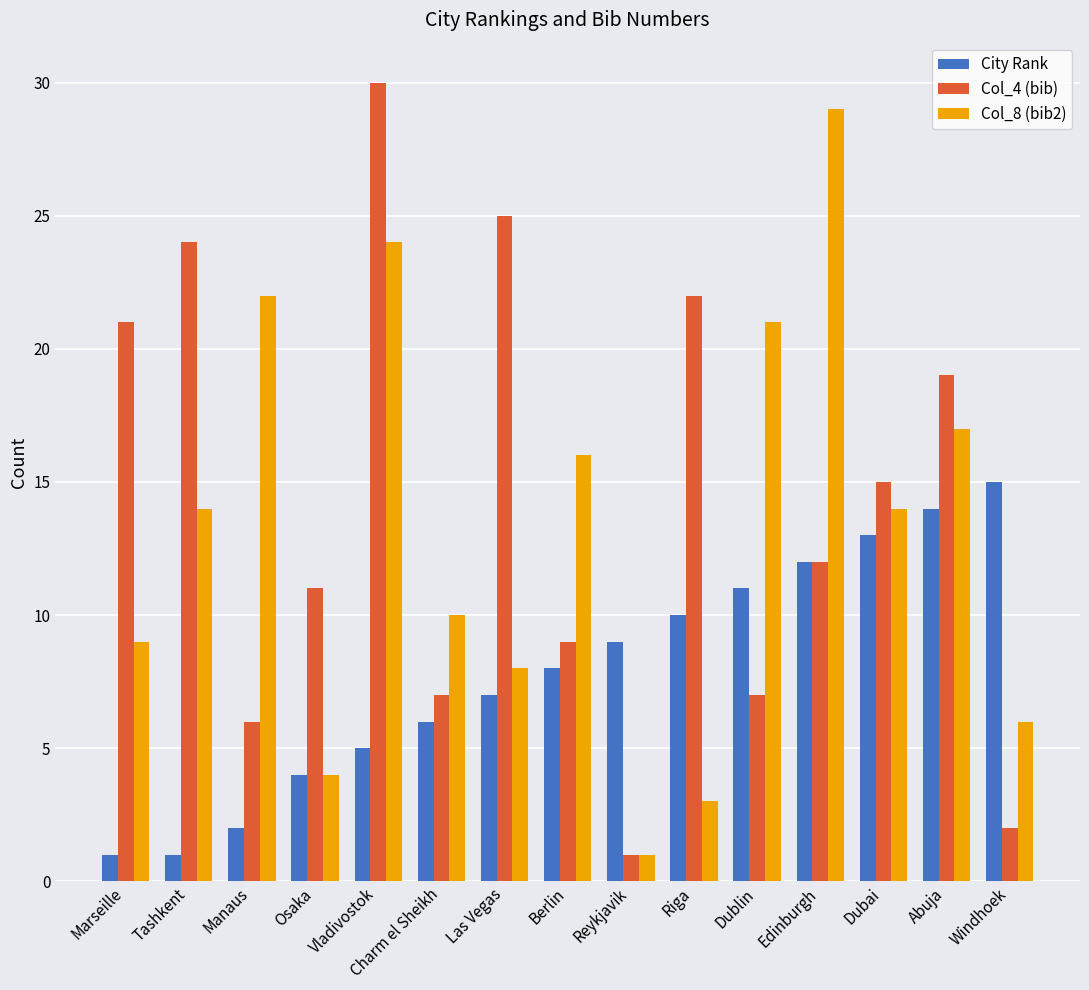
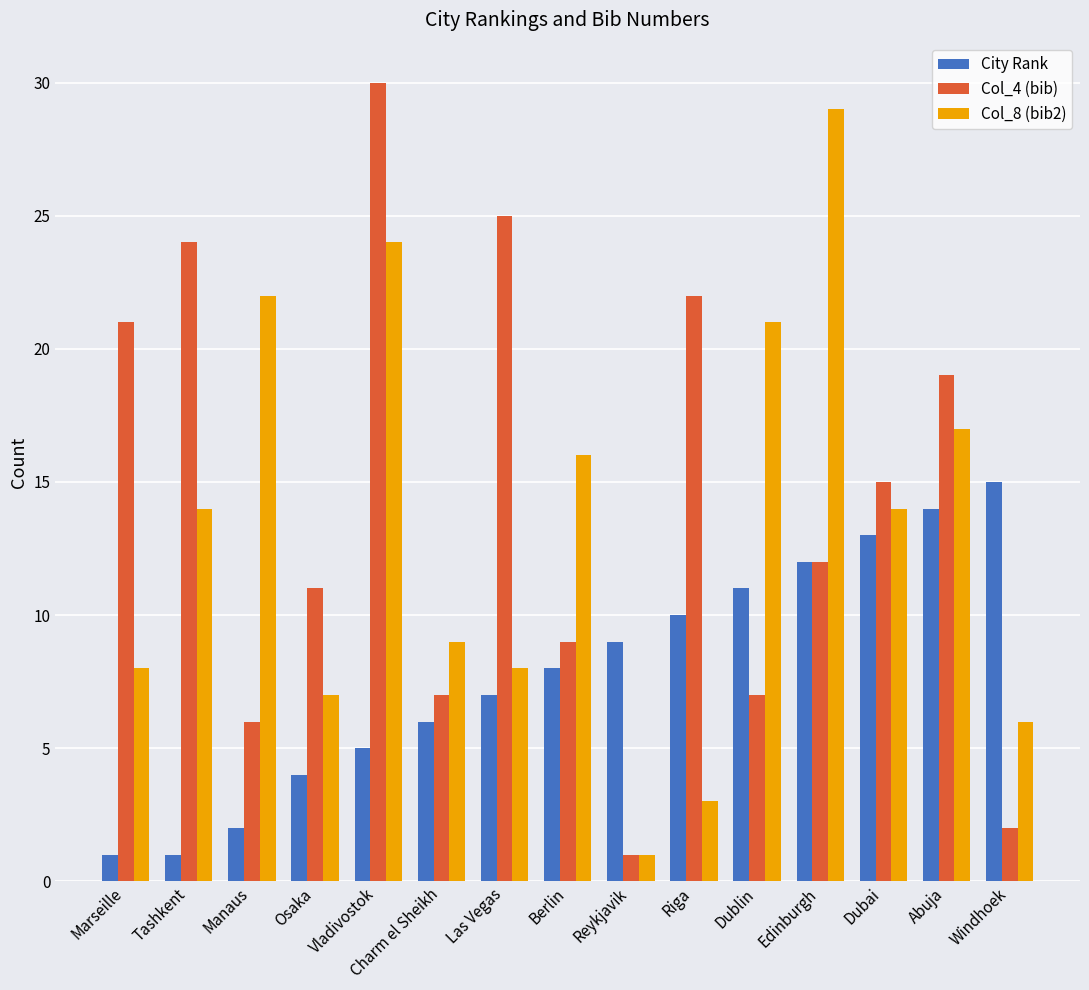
  {
    "City Rank": {
      "Marseille": 1,
      "Tashkent": 1,
      "Manaus": 2,
      "Osaka": 4,
      "Vladivostok": 5,
      "Charm el Sheikh": 6,
      "Las Vegas": 7,
      "Berlin": 8,
      "Reykjavik": 9,
      "Riga": 10,
      "Dublin": 11,
      "Edinburgh": 12,
      "Dubai": 13,
      "Abuja": 14,
      "Windhoek": 15
    },
    "Col_4 (bib)": {
      "Marseille": 21,
      "Tashkent": 24,
      "Manaus": 6,
      "Osaka": 11,
      "Vladivostok": 30,
      "Charm el Sheikh": 7,
      "Las Vegas": 25,
      "Berlin": 9,
      "Reykjavik": 1,
      "Riga": 22,
      "Dublin": 7,
      "Edinburgh": 12,
      "Dubai": 15,
      "Abuja": 19,
      "Windhoek": 2
    },
    "Col_8 (bib2)": {
-     "Marseille": 9,
+     "Marseille": 8,
      "Tashkent": 14,
      "Manaus": 22,
-     "Osaka": 4,
+     "Osaka": 7,
      "Vladivostok": 24,
-     "Charm el Sheikh": 10,
+     "Charm el Sheikh": 9,
      "Las Vegas": 8,
      "Berlin": 16,
      "Reykjavik": 1,
      "Riga": 3,
      "Dublin": 21,
      "Edinburgh": 29,
      "Dubai": 14,
      "Abuja": 17,
      "Windhoek": 6
    }
  }
